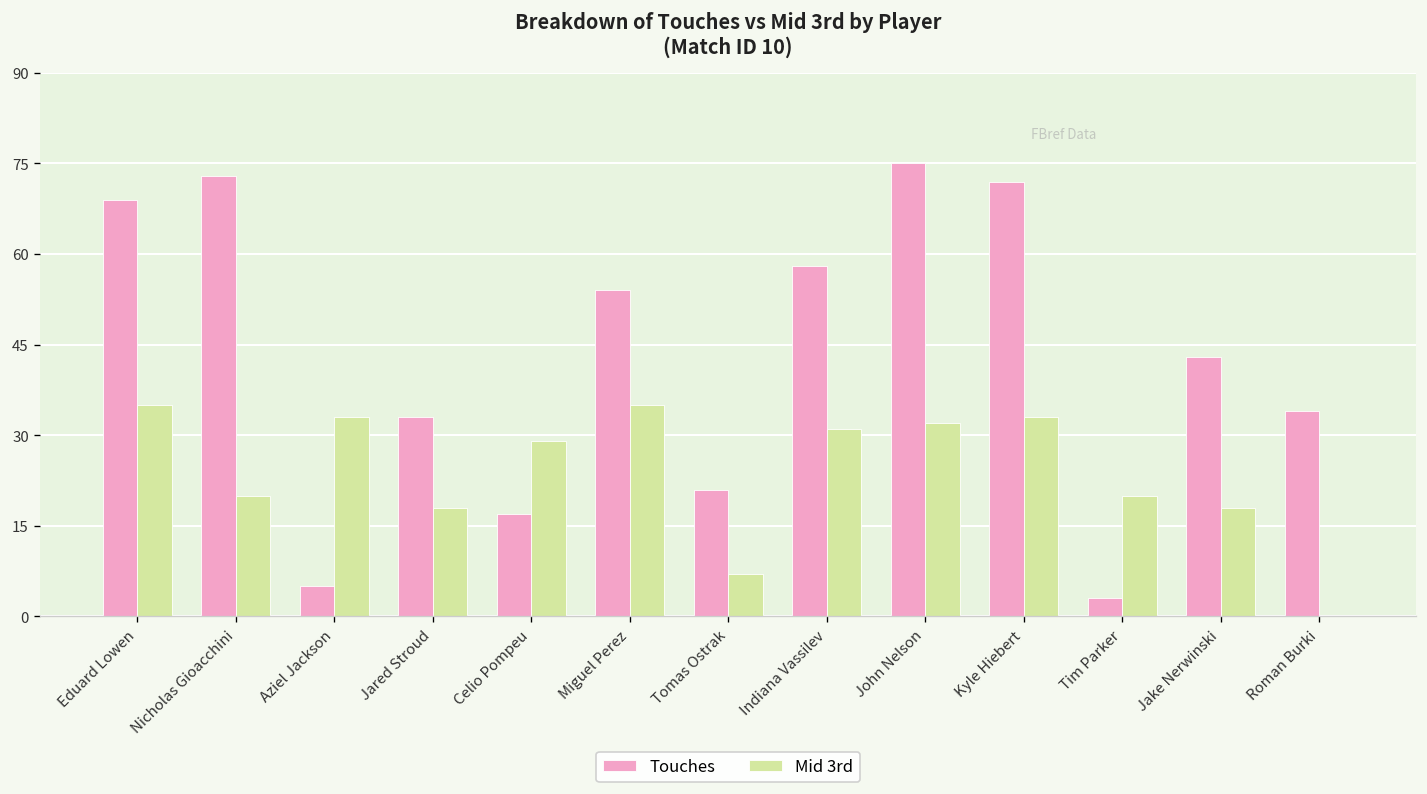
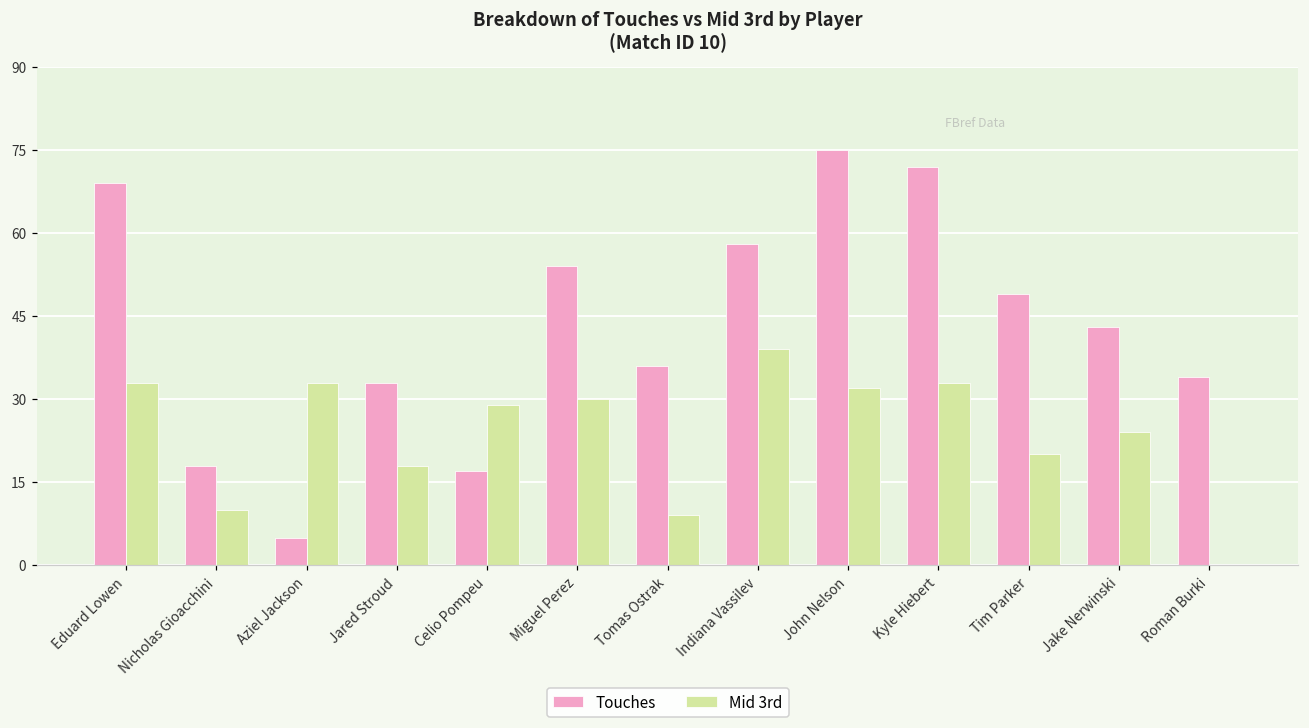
  {
    "Touches": {
      "Eduard Lowen": 69,
-     "Nicholas Gioacchini": 73,
+     "Nicholas Gioacchini": 18,
      "Aziel Jackson": 5,
      "Jared Stroud": 33,
      "Celio Pompeu": 17,
      "Miguel Perez": 54,
-     "Tomas Ostrak": 21,
+     "Tomas Ostrak": 36,
      "Indiana Vassilev": 58,
      "John Nelson": 75,
      "Kyle Hiebert": 72,
-     "Tim Parker": 3,
+     "Tim Parker": 49,
      "Jake Nerwinski": 43,
      "Roman Burki": 34
    },
    "Mid 3rd": {
-     "Eduard Lowen": 35,
-     "Nicholas Gioacchini": 20,
+     "Eduard Lowen": 33,
+     "Nicholas Gioacchini": 10,
      "Aziel Jackson": 33,
      "Jared Stroud": 18,
      "Celio Pompeu": 29,
-     "Miguel Perez": 35,
-     "Tomas Ostrak": 7,
-     "Indiana Vassilev": 31,
+     "Miguel Perez": 30,
+     "Tomas Ostrak": 9,
+     "Indiana Vassilev": 39,
      "John Nelson": 32,
      "Kyle Hiebert": 33,
      "Tim Parker": 20,
-     "Jake Nerwinski": 18,
+     "Jake Nerwinski": 24,
      "Roman Burki": 0
    }
  }
